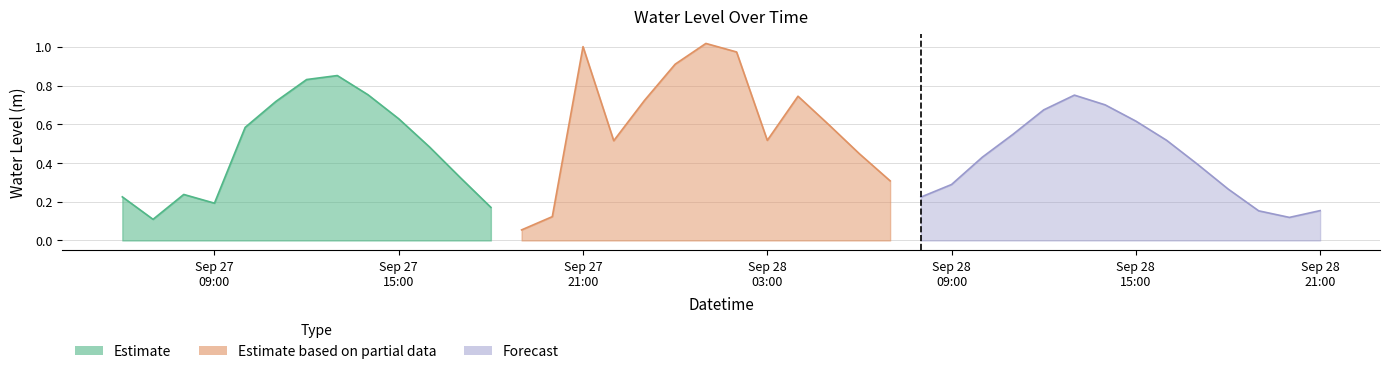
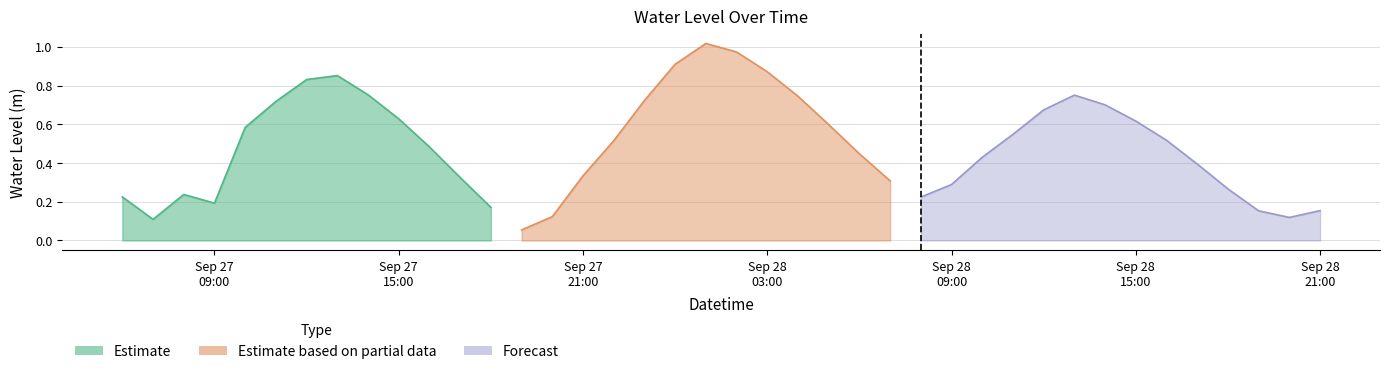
  {
    "Estimate": {
      "Sep 27 09:00": 0.19,
      "Sep 27 15:00": 0.63
    },
    "Estimate based on partial data": {
-     "Sep 27 21:00": 1.00,
-     "Sep 28 03:00": 0.52
+     "Sep 27 21:00": 0.33,
+     "Sep 28 03:00": 0.87
    },
    "Forecast": {
      "Sep 28 09:00": 0.29,
      "Sep 28 15:00": 0.62,
      "Sep 28 21:00": 0.15
    }
  }
